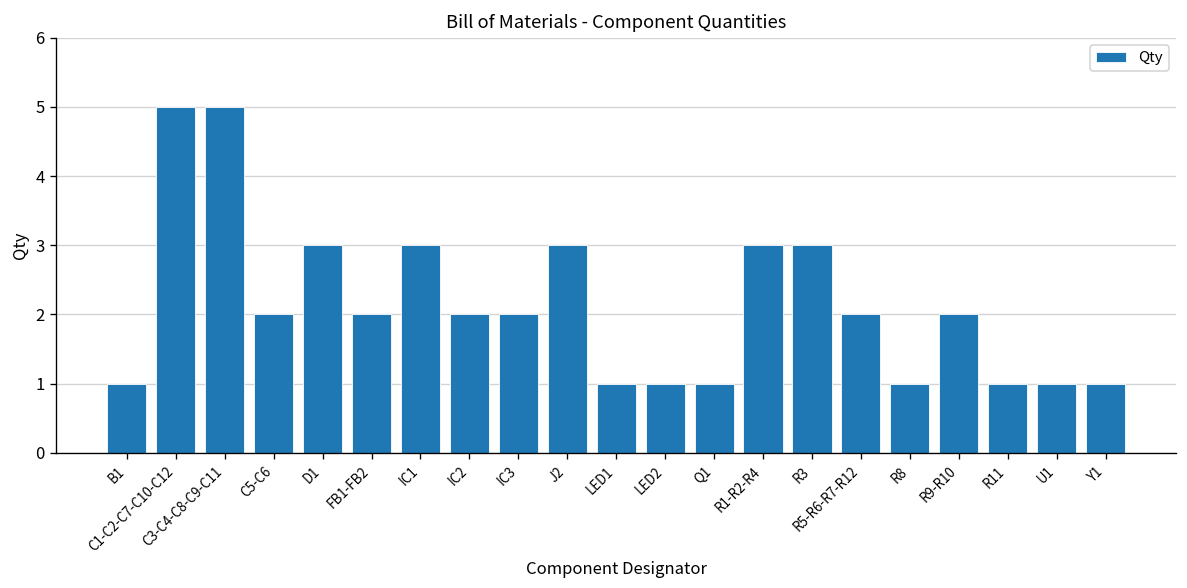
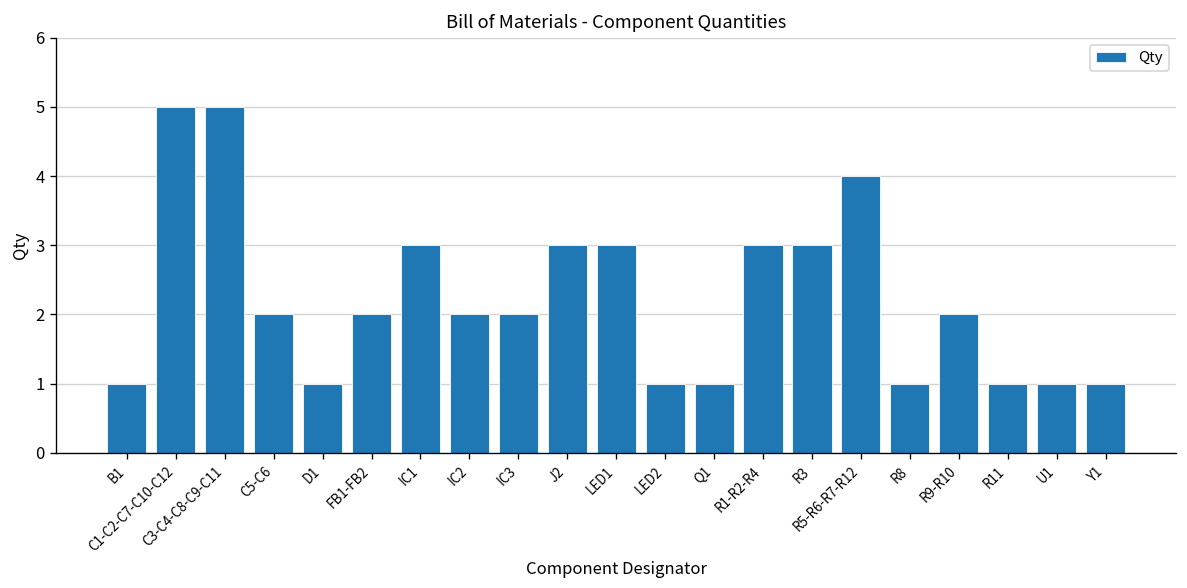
  {
    "B1": 1,
    "C1-C2-C7-C10-C12": 5,
    "C3-C4-C8-C9-C11": 5,
    "C5-C6": 2,
-   "D1": 3,
+   "D1": 1,
    "FB1-FB2": 2,
    "IC1": 3,
    "IC2": 2,
    "IC3": 2,
    "J2": 3,
-   "LED1": 1,
+   "LED1": 3,
    "LED2": 1,
    "Q1": 1,
    "R1-R2-R4": 3,
    "R3": 3,
-   "R5-R6-R7-R12": 2,
+   "R5-R6-R7-R12": 4,
    "R8": 1,
    "R9-R10": 2,
    "R11": 1,
    "U1": 1,
    "Y1": 1
  }
